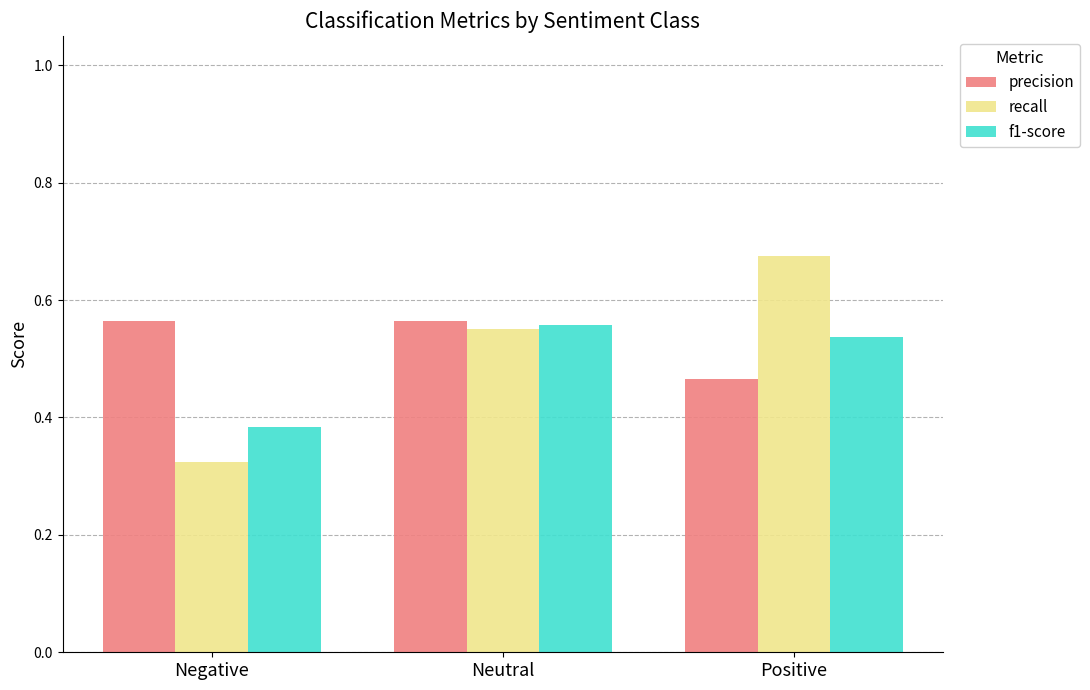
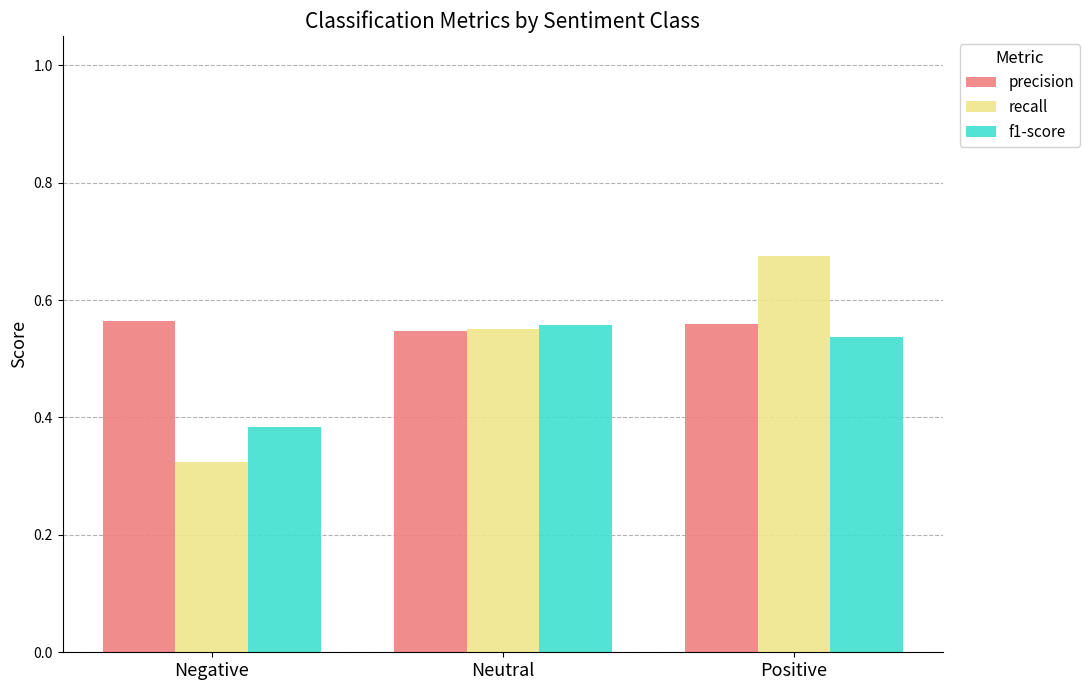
  {
    "precision": {
      "Negative": 0.57,
-     "Neutral": 0.56,
-     "Positive": 0.47
+     "Neutral": 0.55,
+     "Positive": 0.56
    },
    "recall": {
      "Negative": 0.33,
      "Neutral": 0.55,
      "Positive": 0.68
    },
    "f1-score": {
      "Negative": 0.38,
      "Neutral": 0.56,
      "Positive": 0.54
    }
  }
